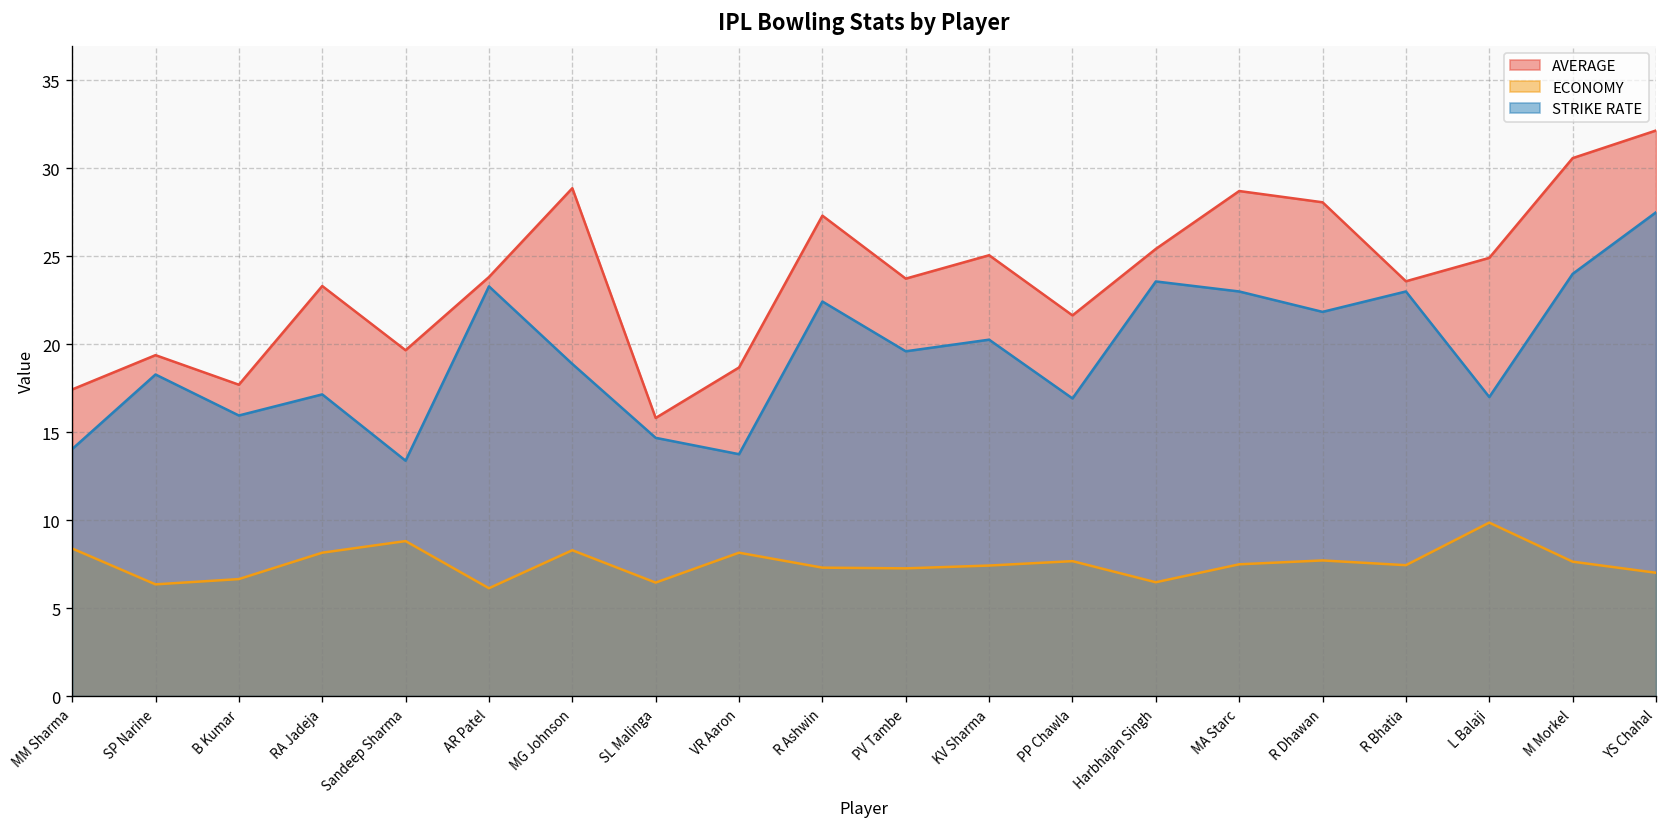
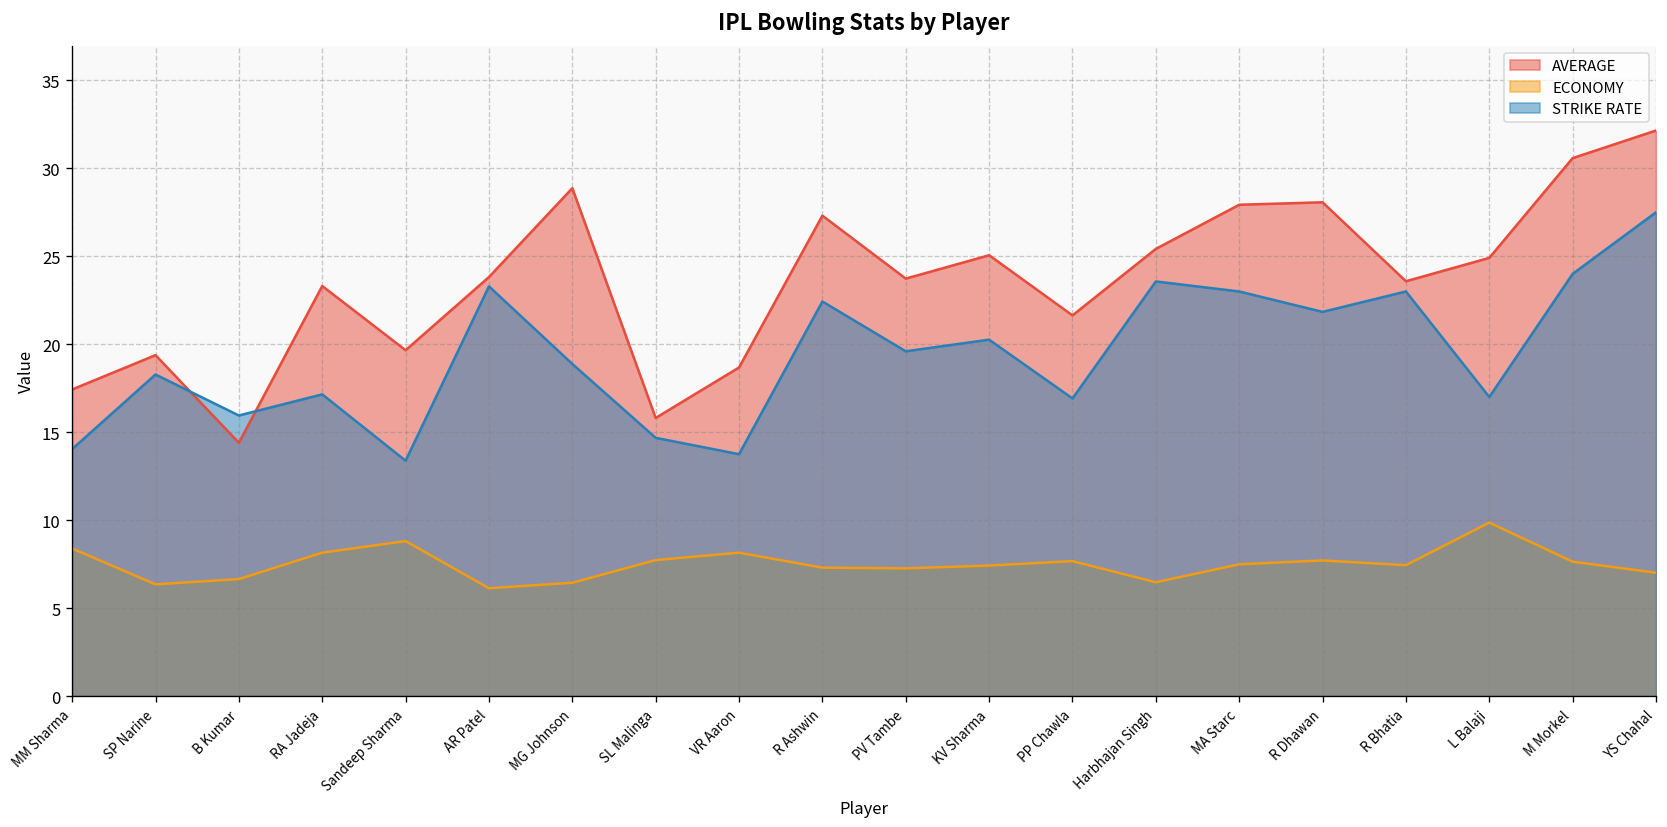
  {
    "AVERAGE": {
      "MM Sharma": 17.4,
      "SP Narine": 19.4,
-     "B Kumar": 17.7,
+     "B Kumar": 14.4,
      "RA Jadeja": 23.3,
      "Sandeep Sharma": 19.7,
      "AR Patel": 23.8,
      "MG Johnson": 28.9,
      "SL Malinga": 15.8,
      "VR Aaron": 18.7,
      "R Ashwin": 27.3,
      "PV Tambe": 23.7,
      "KV Sharma": 25.1,
      "PP Chawla": 21.6,
      "Harbhajan Singh": 25.4,
-     "MA Starc": 28.7,
+     "MA Starc": 27.9,
      "R Dhawan": 28.1,
      "R Bhatia": 23.6,
      "L Balaji": 24.9,
      "M Morkel": 30.6,
      "YS Chahal": 32.2
    },
    "ECONOMY": {
      "MM Sharma": 8.4,
      "SP Narine": 6.4,
      "B Kumar": 6.7,
      "RA Jadeja": 8.2,
      "Sandeep Sharma": 8.8,
      "AR Patel": 6.1,
-     "MG Johnson": 8.3,
-     "SL Malinga": 6.5,
+     "MG Johnson": 6.4,
+     "SL Malinga": 7.7,
      "VR Aaron": 8.2,
      "R Ashwin": 7.3,
      "PV Tambe": 7.3,
      "KV Sharma": 7.4,
      "PP Chawla": 7.7,
      "Harbhajan Singh": 6.5,
      "MA Starc": 7.5,
      "R Dhawan": 7.7,
      "R Bhatia": 7.4,
      "L Balaji": 9.9,
      "M Morkel": 7.6,
      "YS Chahal": 7.0
    },
    "STRIKE RATE": {
      "MM Sharma": 14.0,
      "SP Narine": 18.3,
      "B Kumar": 16.0,
      "RA Jadeja": 17.2,
      "Sandeep Sharma": 13.4,
      "AR Patel": 23.3,
      "MG Johnson": 18.9,
      "SL Malinga": 14.7,
      "VR Aaron": 13.8,
      "R Ashwin": 22.4,
      "PV Tambe": 19.6,
      "KV Sharma": 20.3,
      "PP Chawla": 16.9,
      "Harbhajan Singh": 23.6,
      "MA Starc": 23.0,
      "R Dhawan": 21.8,
      "R Bhatia": 23.0,
      "L Balaji": 17.0,
      "M Morkel": 24.0,
      "YS Chahal": 27.5
    }
  }
